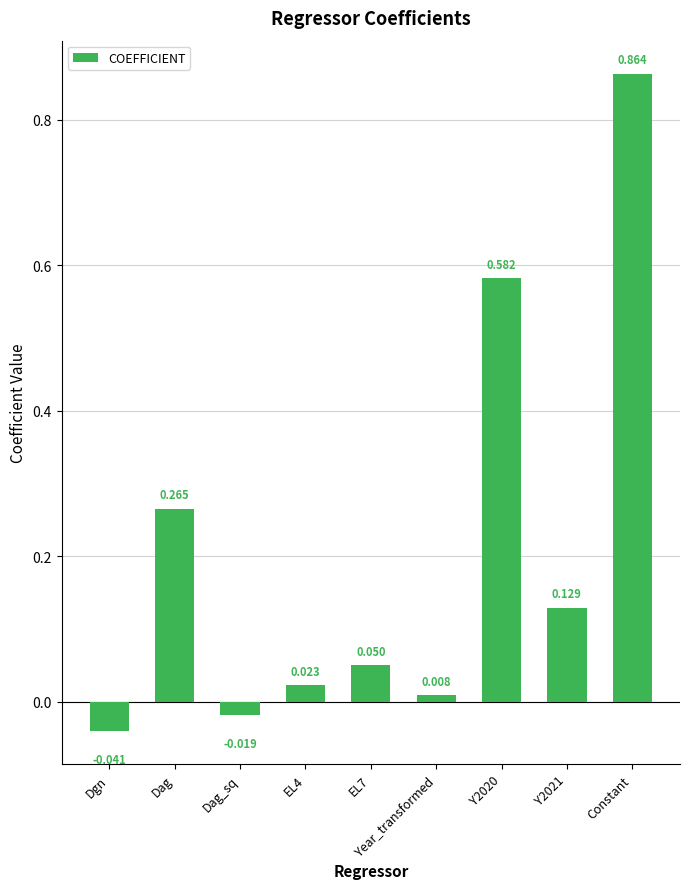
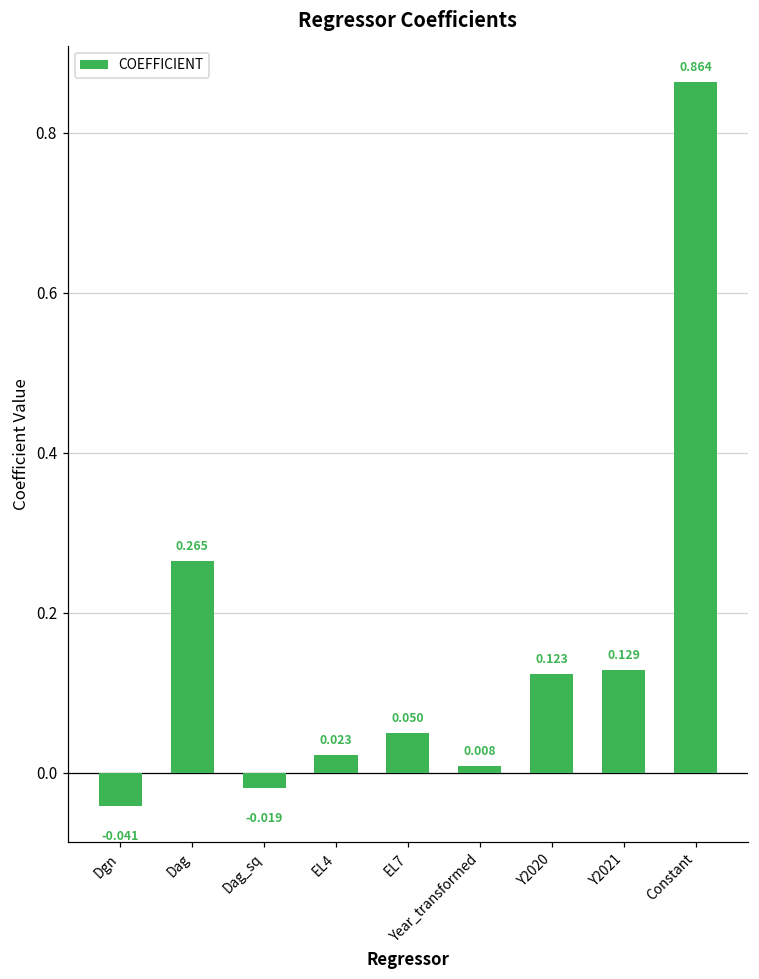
  {
    "Dgn": -0.041,
    "Dag": 0.265,
    "Dag_sq": -0.019,
    "EL4": 0.023,
    "EL7": 0.050,
    "Year_transformed": 0.008,
-   "Y2020": 0.582,
+   "Y2020": 0.123,
    "Y2021": 0.129,
    "Constant": 0.864
  }
